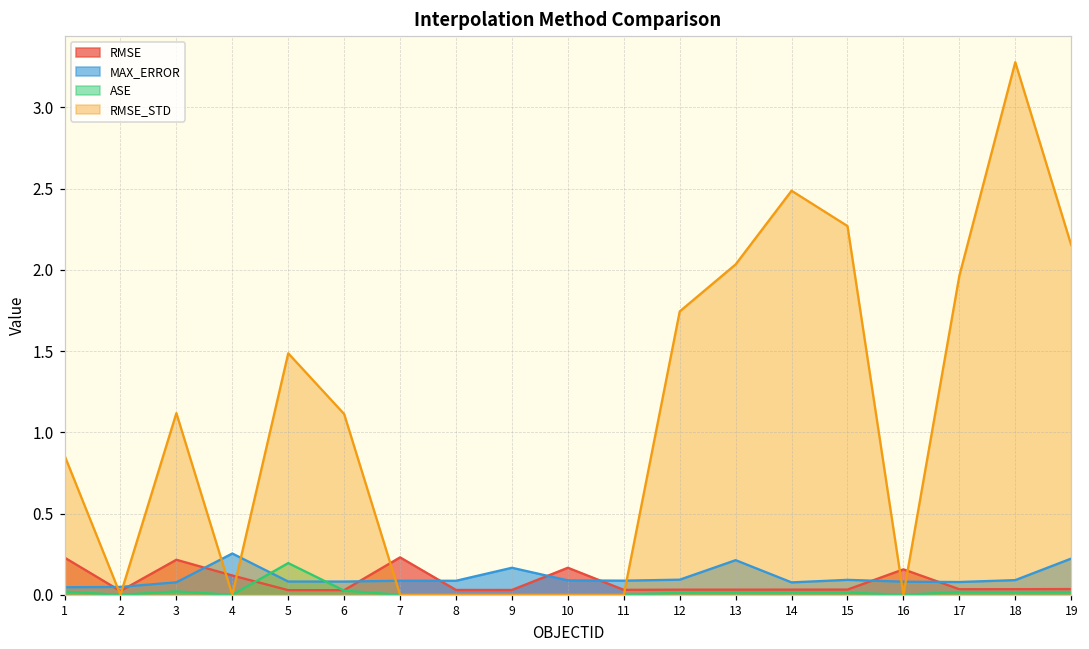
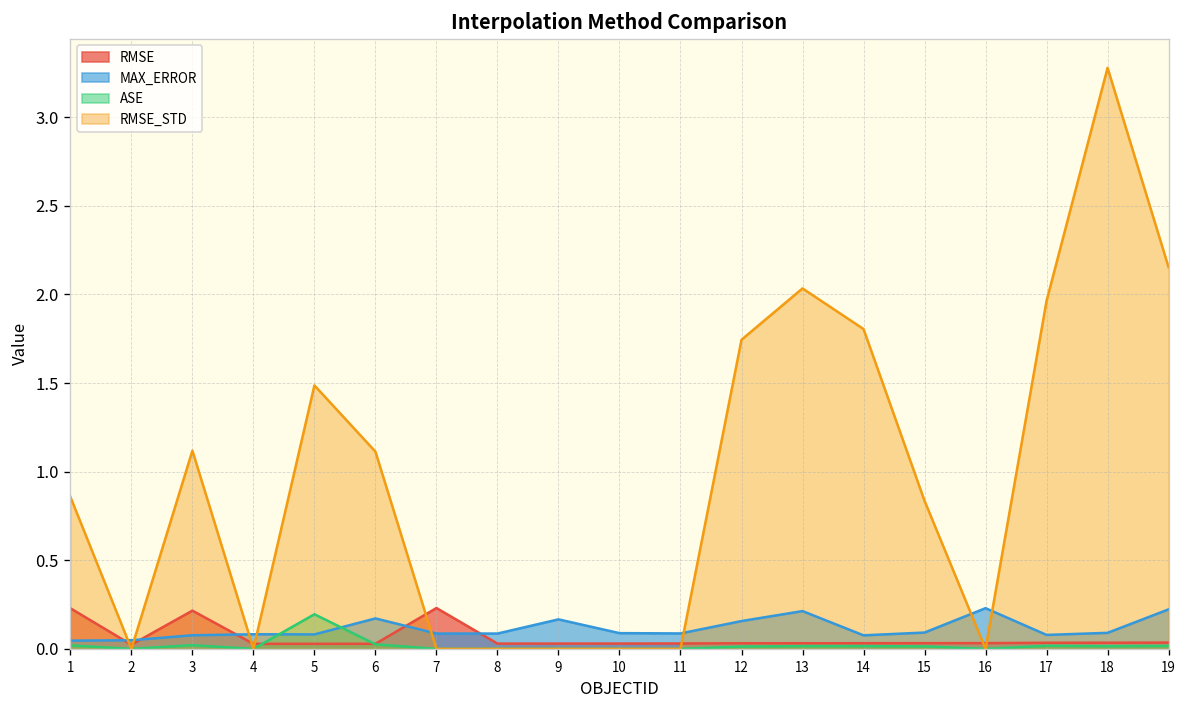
  {
    "RMSE": {
      "1": 0.23,
      "2": 0.02,
      "3": 0.22,
-     "4": 0.12,
+     "4": 0.03,
      "5": 0.03,
      "7": 0.23,
      "8": 0.03,
      "9": 0.03,
-     "10": 0.17,
+     "10": 0.03,
      "11": 0.03,
      "12": 0.03,
      "15": 0.03,
-     "16": 0.16,
+     "16": 0.03,
      "18": 0.03,
      "19": 0.04
    },
    "MAX_ERROR": {
      "1": 0.05,
      "2": 0.05,
      "3": 0.08,
-     "4": 0.25,
+     "4": 0.08,
      "5": 0.08,
-     "6": 0.08,
+     "6": 0.17,
      "7": 0.09,
      "8": 0.09,
      "9": 0.17,
      "10": 0.09,
      "11": 0.09,
-     "12": 0.09,
+     "12": 0.16,
      "13": 0.21,
      "14": 0.08,
      "15": 0.09,
-     "16": 0.08,
+     "16": 0.23,
      "17": 0.08,
      "18": 0.09,
      "19": 0.22
    },
    "ASE": {
      "1": 0.02,
      "3": 0.02,
      "5": 0.20,
      "12": 0.01,
      "15": 0.01,
      "18": 0.01,
      "19": 0.02
    },
    "RMSE_STD": {
      "1": 0.86,
      "3": 1.12,
      "5": 1.49,
      "6": 1.11,
      "12": 1.74,
      "13": 2.03,
-     "14": 2.49,
-     "15": 2.27,
+     "14": 1.80,
+     "15": 0.84,
      "17": 1.96,
      "18": 3.28,
      "19": 2.15
    }
  }
